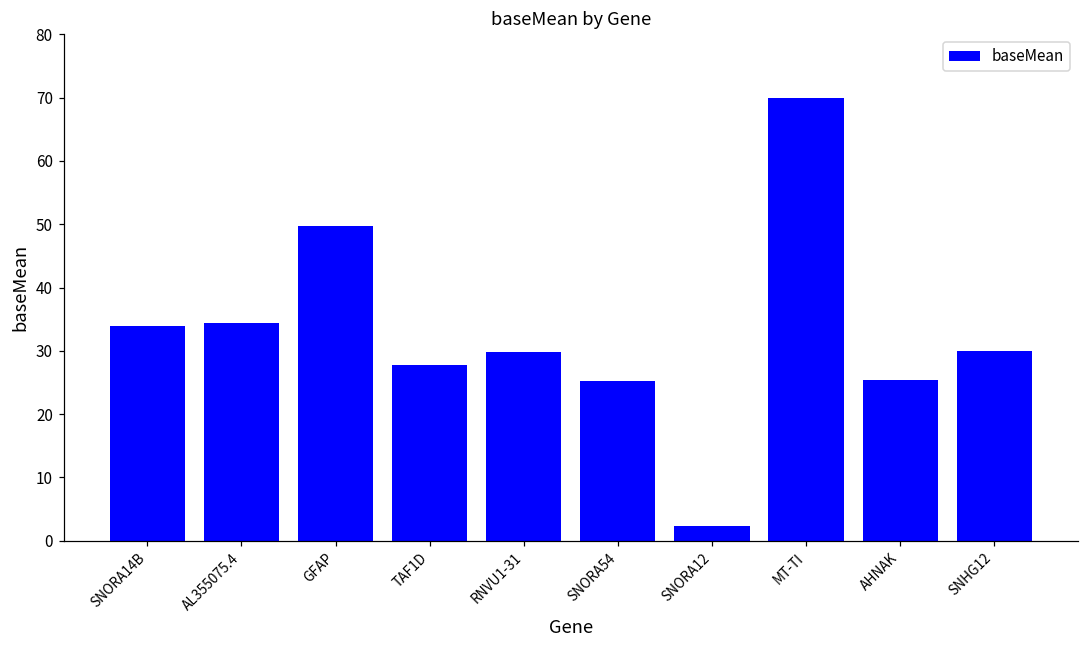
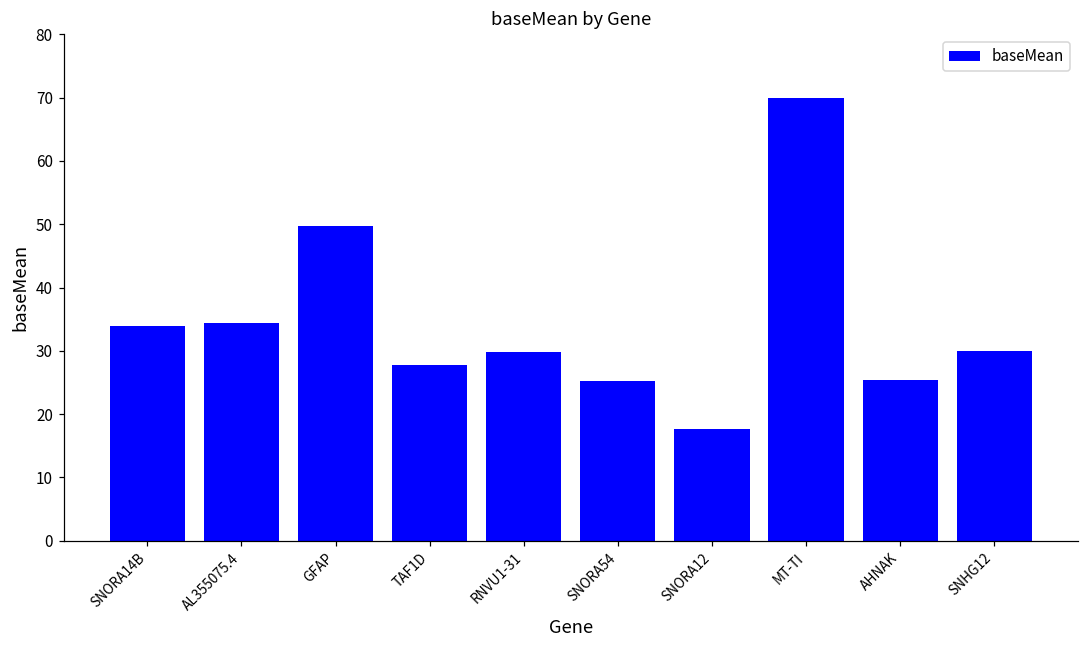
  {
    "SNORA14B": 34,
    "AL355075.4": 34,
    "GFAP": 50,
    "TAF1D": 28,
    "RNVU1-31": 30,
    "SNORA54": 25,
-   "SNORA12": 2,
+   "SNORA12": 18,
    "MT-TI": 70,
    "AHNAK": 25,
    "SNHG12": 30
  }
